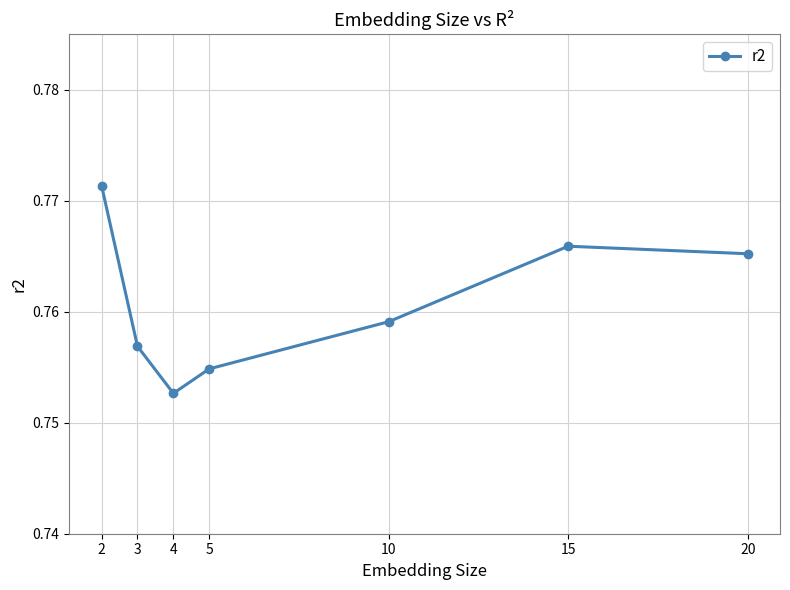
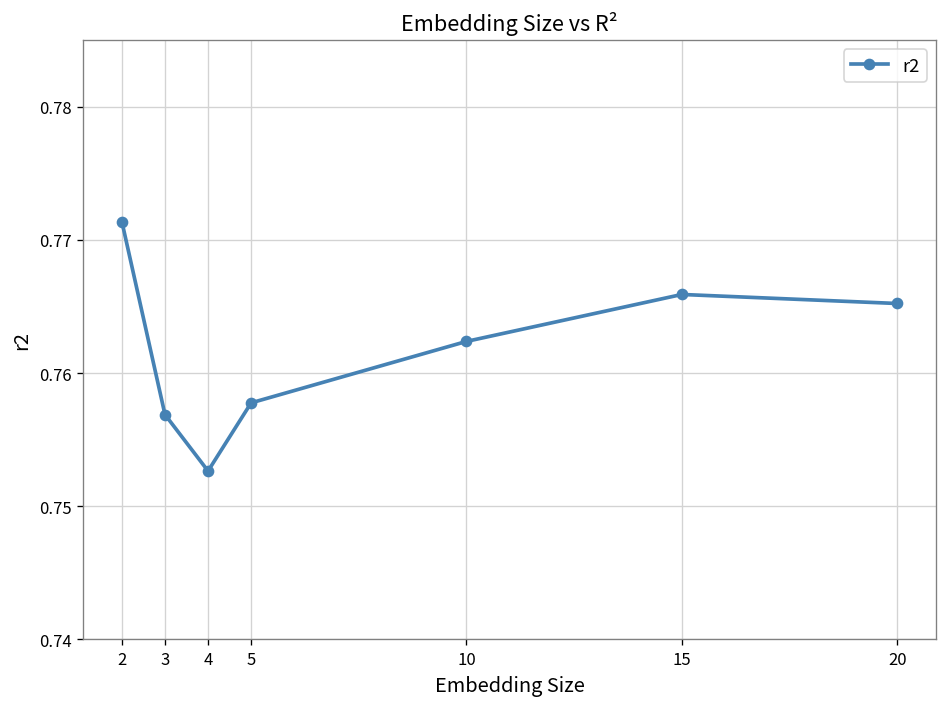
  {
    "2": 0.7714,
    "3": 0.7569,
    "4": 0.7526,
-   "5": 0.7549,
-   "10": 0.7591,
+   "5": 0.7578,
+   "10": 0.7624,
    "15": 0.7659,
    "20": 0.7652
  }
